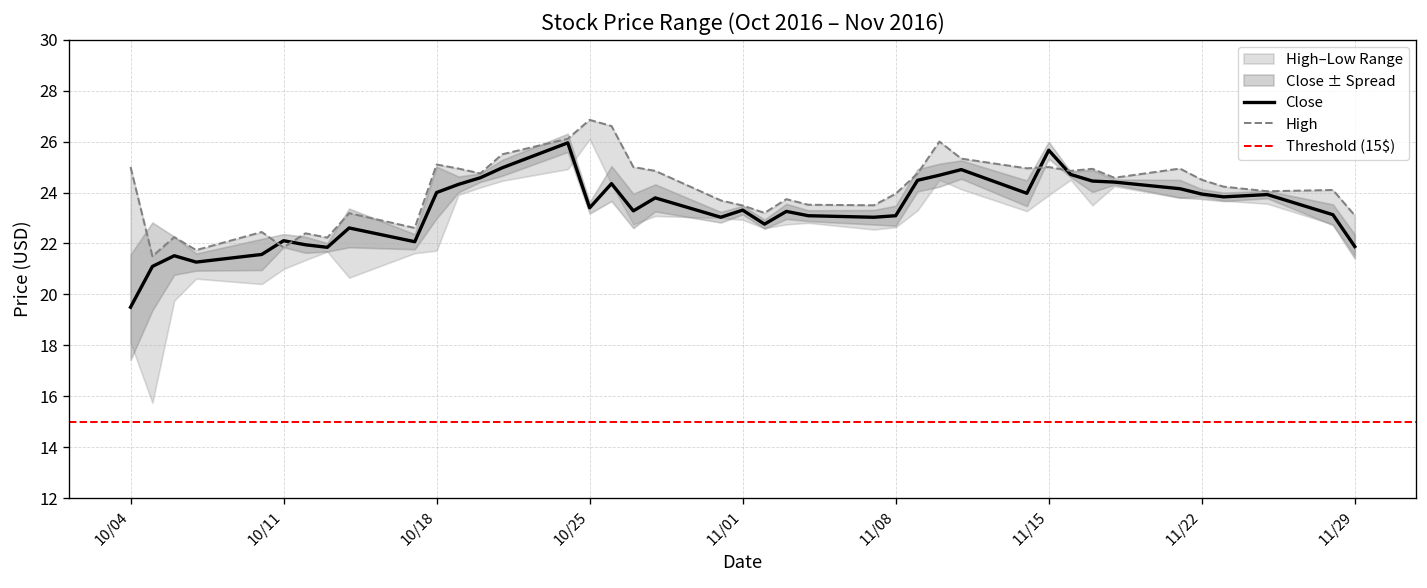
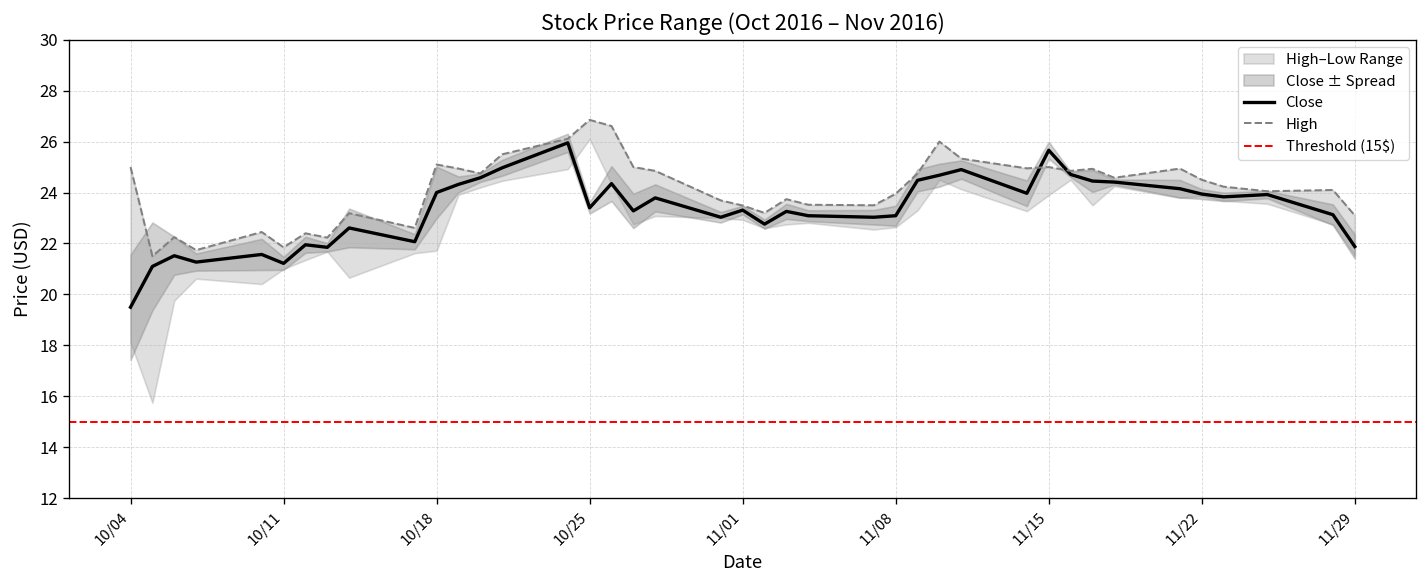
  {
    "Close": {
      "10/04": 19.5,
-     "10/11": 22.1,
+     "10/11": 21.2,
      "10/18": 24.0,
      "10/25": 23.4,
      "11/01": 23.3,
      "11/08": 23.1,
      "11/15": 25.7,
      "11/22": 23.9,
      "11/29": 21.9
    }
  }
